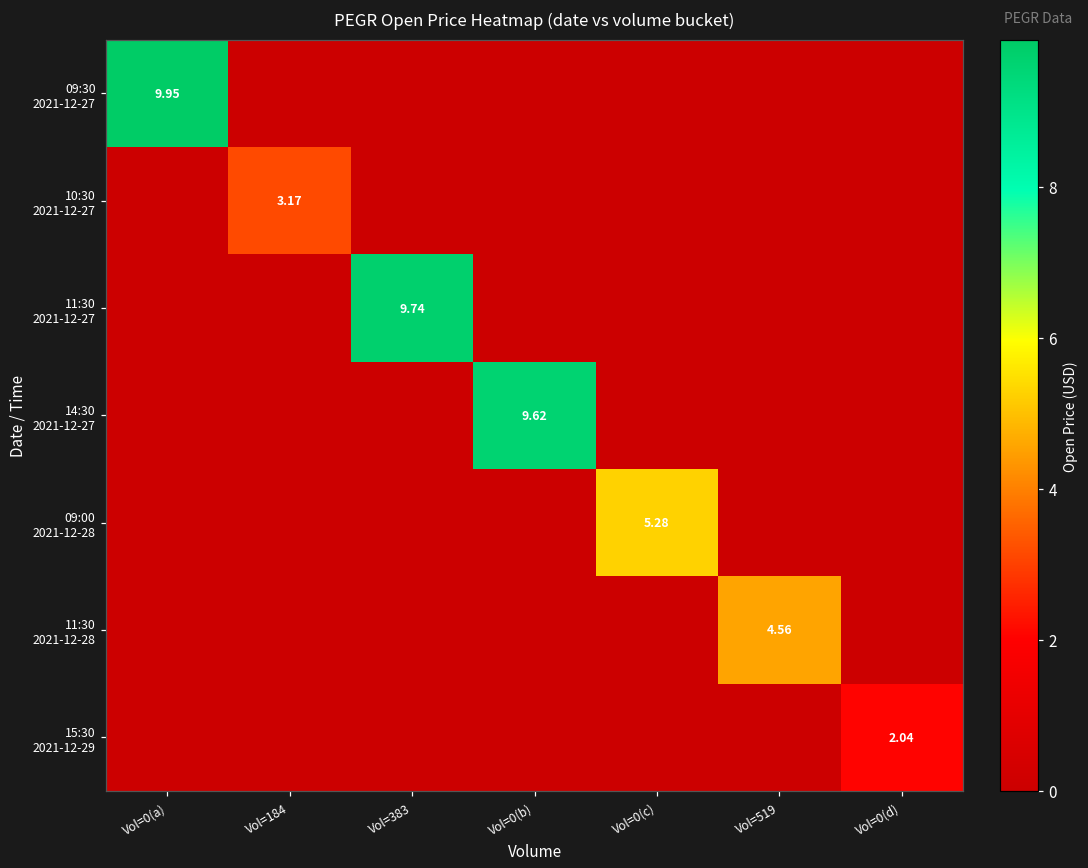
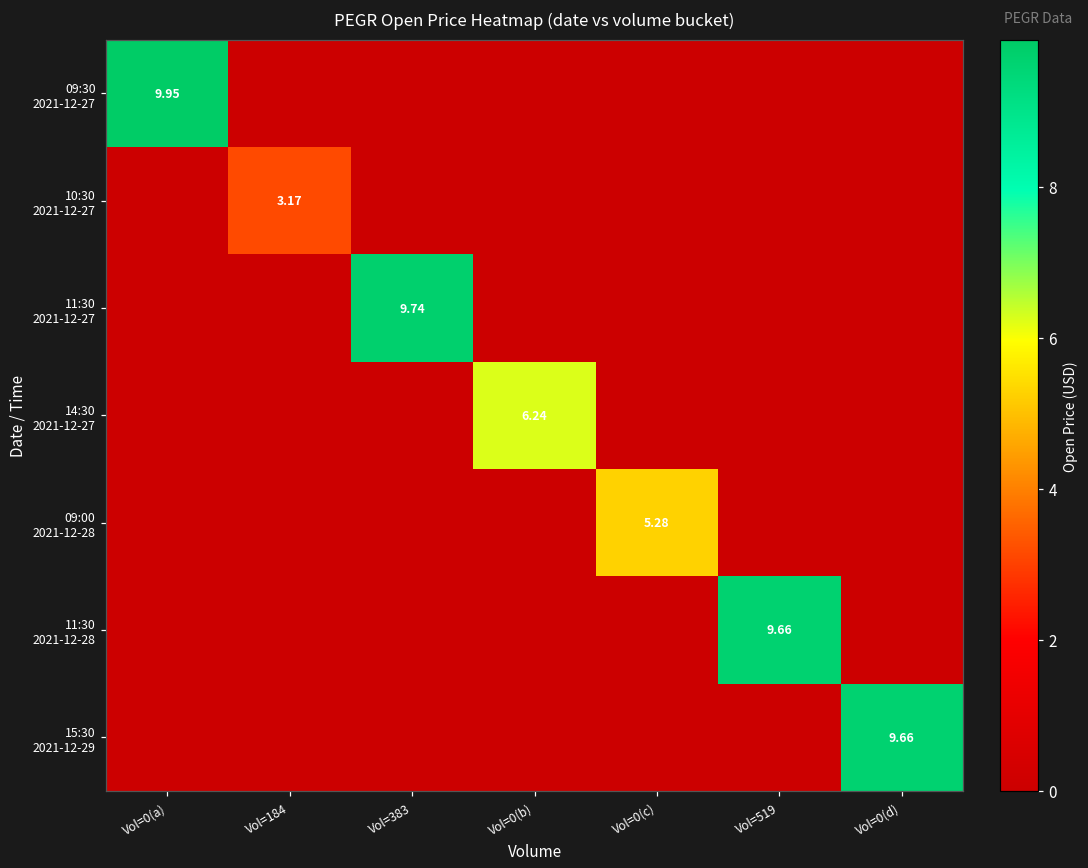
  {
    "09:30 2021-12-27": {
      "Vol=0(a)": 9.95
    },
    "10:30 2021-12-27": {
      "Vol=184": 3.17
    },
    "11:30 2021-12-27": {
      "Vol=383": 9.74
    },
    "14:30 2021-12-27": {
-     "Vol=0(b)": 9.62
+     "Vol=0(b)": 6.24
    },
    "09:00 2021-12-28": {
      "Vol=0(c)": 5.28
    },
    "11:30 2021-12-28": {
-     "Vol=519": 4.56
+     "Vol=519": 9.66
    },
    "15:30 2021-12-29": {
-     "Vol=0(d)": 2.04
+     "Vol=0(d)": 9.66
    }
  }
